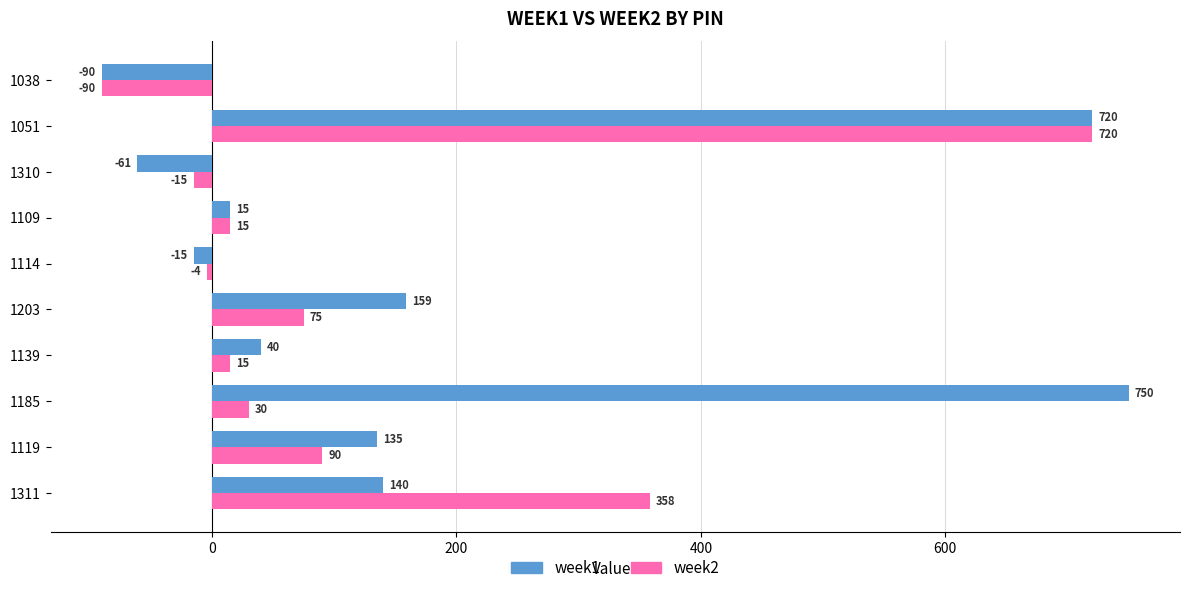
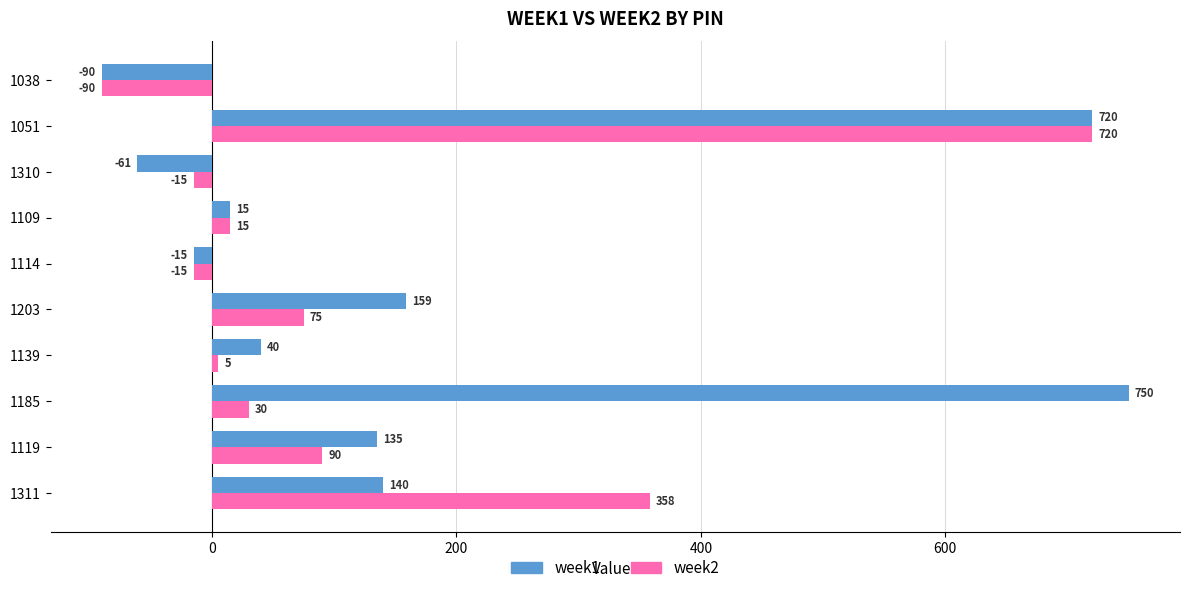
  {
    "week1": {
      "1038": -90,
      "1051": 720,
      "1310": -61,
      "1109": 15,
      "1114": -15,
      "1203": 159,
      "1139": 40,
      "1185": 750,
      "1119": 135,
      "1311": 140
    },
    "week2": {
      "1038": -90,
      "1051": 720,
      "1310": -15,
      "1109": 15,
-     "1114": -4,
+     "1114": -15,
      "1203": 75,
-     "1139": 15,
+     "1139": 5,
      "1185": 30,
      "1119": 90,
      "1311": 358
    }
  }
